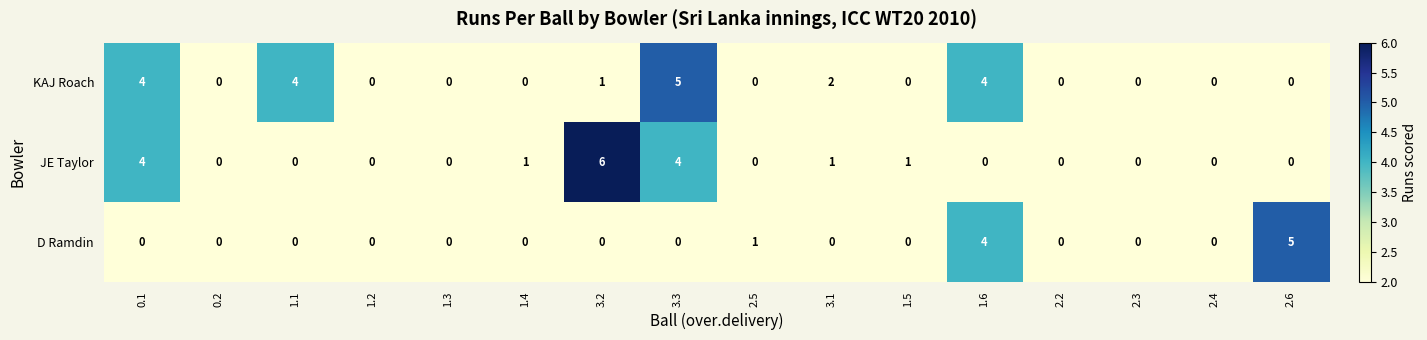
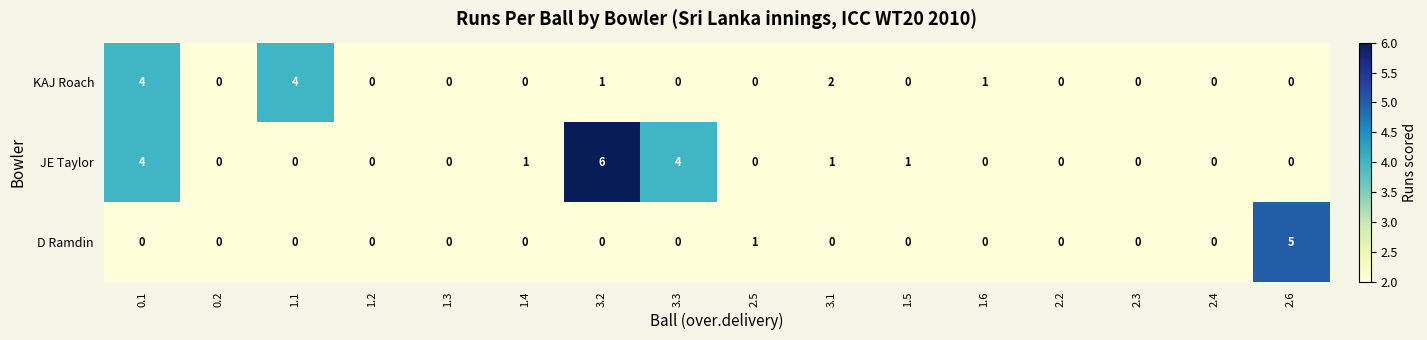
  {
    "KAJ Roach": {
      "0.1": 4,
      "0.2": 0,
      "1.1": 4,
      "1.2": 0,
      "1.3": 0,
      "1.4": 0,
      "3.2": 1,
-     "3.3": 5,
+     "3.3": 0,
      "2.5": 0,
      "3.1": 2,
      "1.5": 0,
-     "1.6": 4,
+     "1.6": 1,
      "2.2": 0,
      "2.3": 0,
      "2.4": 0,
      "2.6": 0
    },
    "JE Taylor": {
      "0.1": 4,
      "0.2": 0,
      "1.1": 0,
      "1.2": 0,
      "1.3": 0,
      "1.4": 1,
      "3.2": 6,
      "3.3": 4,
      "2.5": 0,
      "3.1": 1,
      "1.5": 1,
      "1.6": 0,
      "2.2": 0,
      "2.3": 0,
      "2.4": 0,
      "2.6": 0
    },
    "D Ramdin": {
      "0.1": 0,
      "0.2": 0,
      "1.1": 0,
      "1.2": 0,
      "1.3": 0,
      "1.4": 0,
      "3.2": 0,
      "3.3": 0,
      "2.5": 1,
      "3.1": 0,
      "1.5": 0,
-     "1.6": 4,
+     "1.6": 0,
      "2.2": 0,
      "2.3": 0,
      "2.4": 0,
      "2.6": 5
    }
  }
